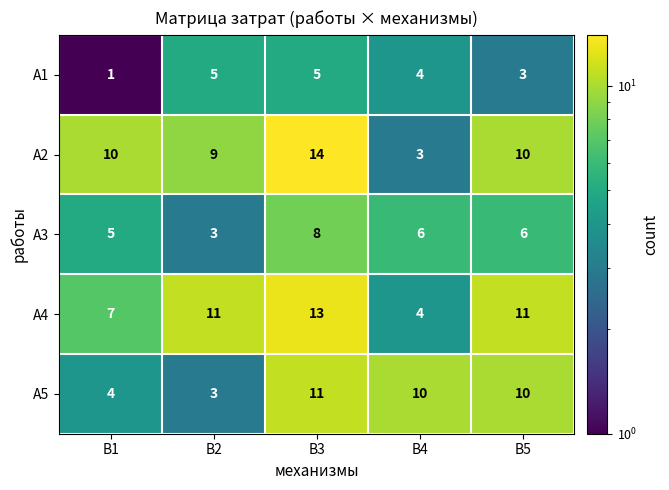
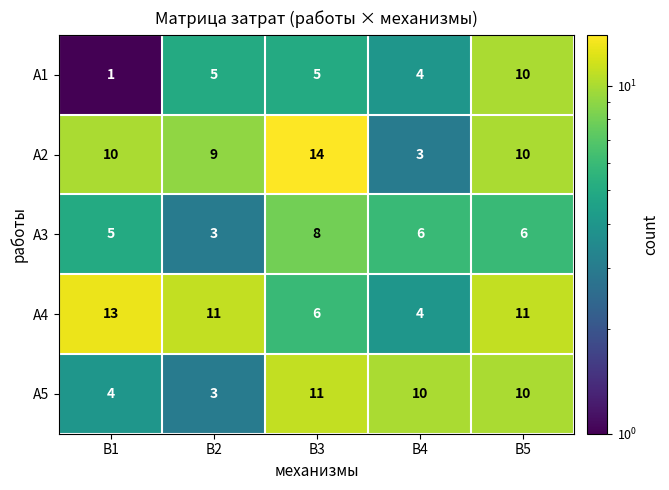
  {
    "А1": {
      "В1": 1,
      "В2": 5,
      "В3": 5,
      "В4": 4,
-     "В5": 3
+     "В5": 10
    },
    "А2": {
      "В1": 10,
      "В2": 9,
      "В3": 14,
      "В4": 3,
      "В5": 10
    },
    "А3": {
      "В1": 5,
      "В2": 3,
      "В3": 8,
      "В4": 6,
      "В5": 6
    },
    "А4": {
-     "В1": 7,
+     "В1": 13,
      "В2": 11,
-     "В3": 13,
+     "В3": 6,
      "В4": 4,
      "В5": 11
    },
    "А5": {
      "В1": 4,
      "В2": 3,
      "В3": 11,
      "В4": 10,
      "В5": 10
    }
  }
